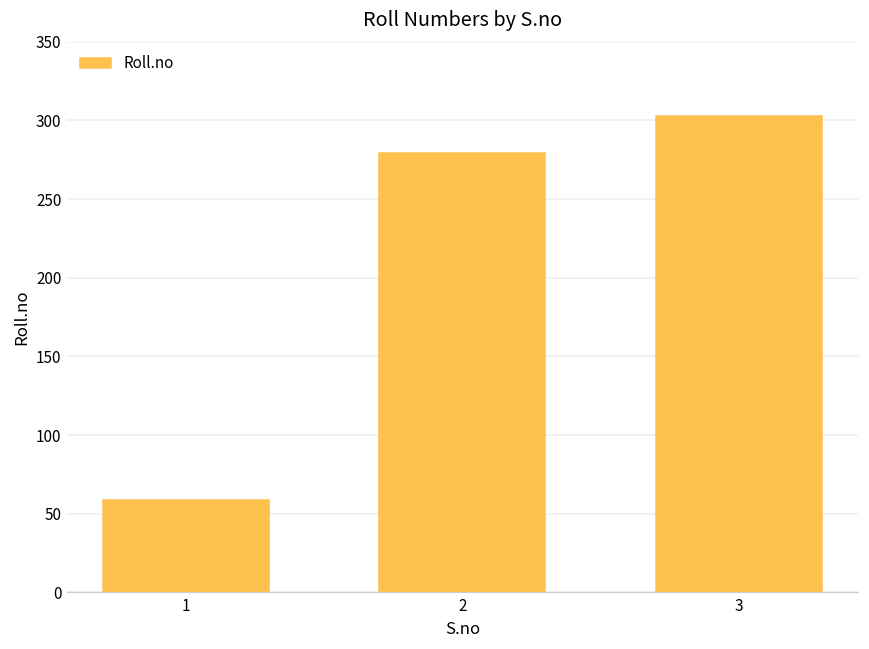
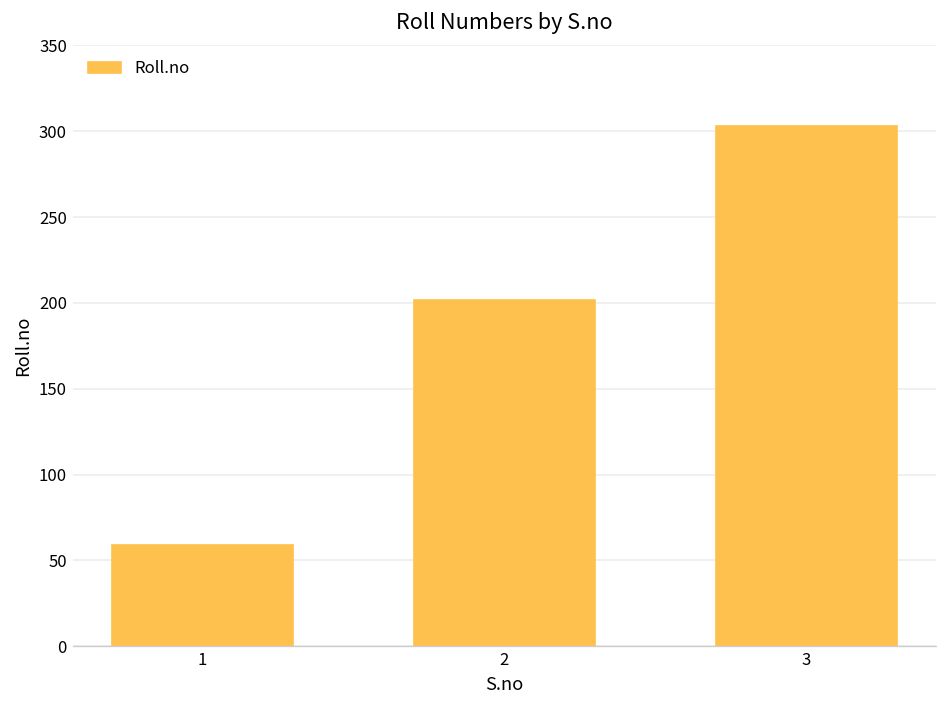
  {
    "1": 59,
-   "2": 279,
+   "2": 202,
    "3": 303
  }
